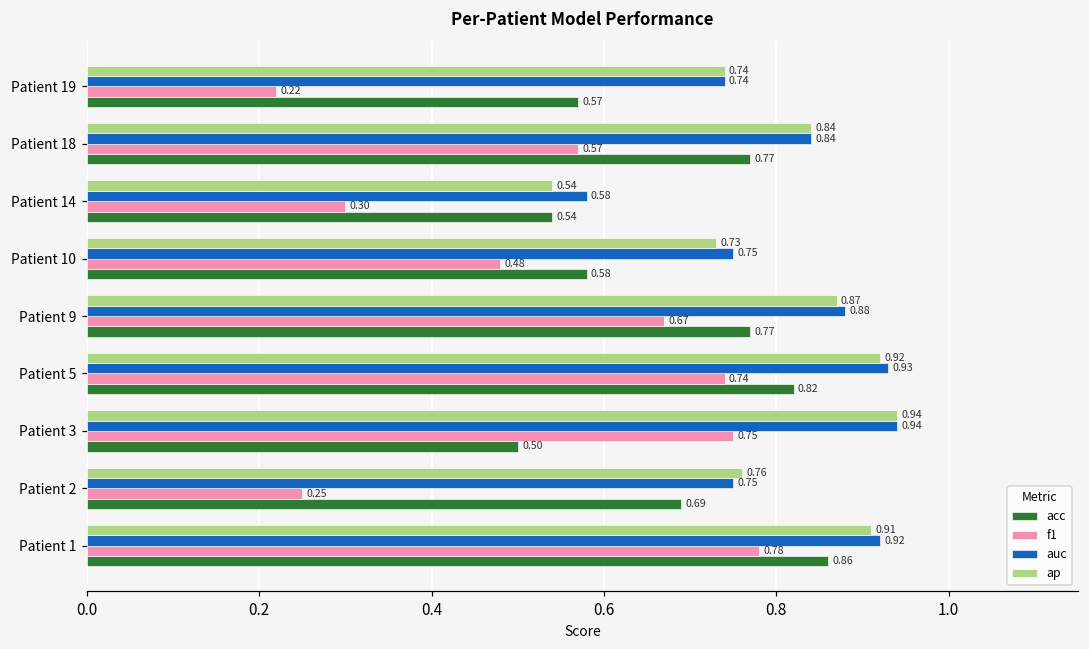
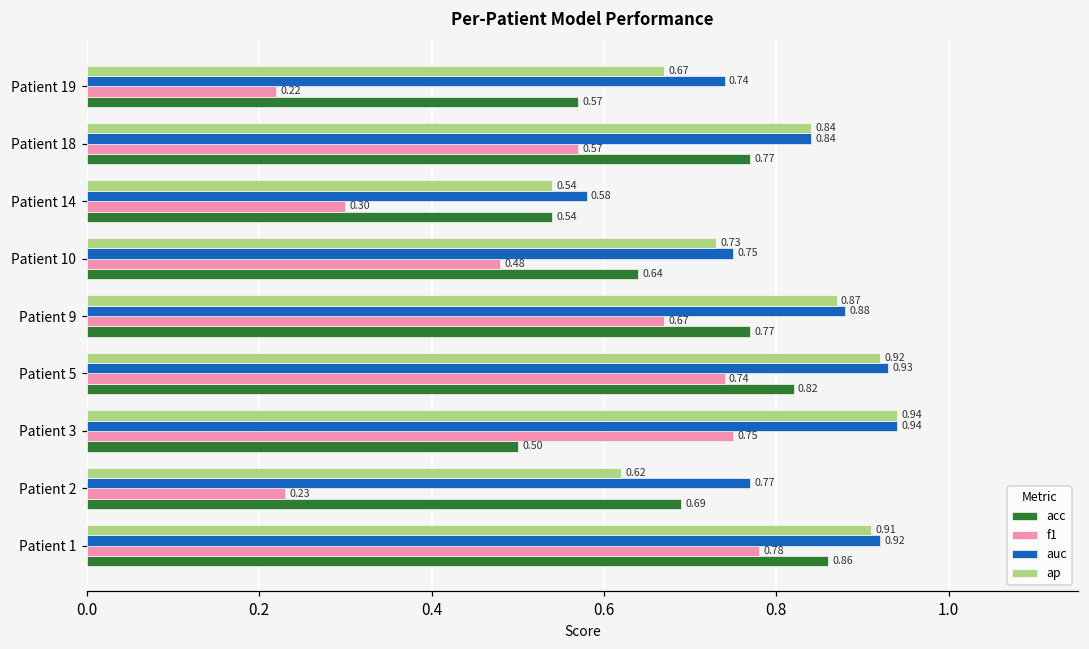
  {
    "acc": {
      "Patient 19": 0.57,
      "Patient 18": 0.77,
      "Patient 14": 0.54,
-     "Patient 10": 0.58,
+     "Patient 10": 0.64,
      "Patient 9": 0.77,
      "Patient 5": 0.82,
      "Patient 3": 0.50,
      "Patient 2": 0.69,
      "Patient 1": 0.86
    },
    "f1": {
      "Patient 19": 0.22,
      "Patient 18": 0.57,
      "Patient 14": 0.30,
      "Patient 10": 0.48,
      "Patient 9": 0.67,
      "Patient 5": 0.74,
      "Patient 3": 0.75,
-     "Patient 2": 0.25,
+     "Patient 2": 0.23,
      "Patient 1": 0.78
    },
    "auc": {
      "Patient 19": 0.74,
      "Patient 18": 0.84,
      "Patient 14": 0.58,
      "Patient 10": 0.75,
      "Patient 9": 0.88,
      "Patient 5": 0.93,
      "Patient 3": 0.94,
-     "Patient 2": 0.75,
+     "Patient 2": 0.77,
      "Patient 1": 0.92
    },
    "ap": {
-     "Patient 19": 0.74,
+     "Patient 19": 0.67,
      "Patient 18": 0.84,
      "Patient 14": 0.54,
      "Patient 10": 0.73,
      "Patient 9": 0.87,
      "Patient 5": 0.92,
      "Patient 3": 0.94,
-     "Patient 2": 0.76,
+     "Patient 2": 0.62,
      "Patient 1": 0.91
    }
  }
